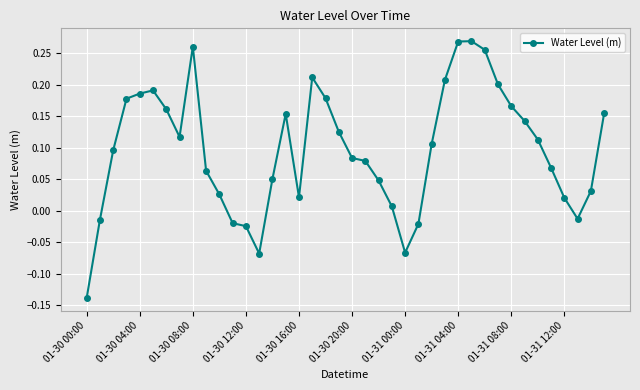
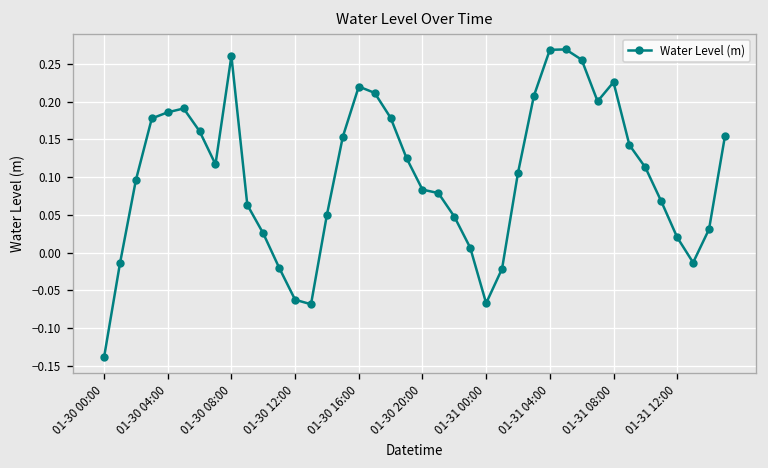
  {
    "01-30 00:00": -0.14,
    "01-30 04:00": 0.19,
    "01-30 08:00": 0.26,
-   "01-30 12:00": -0.02,
-   "01-30 16:00": 0.02,
+   "01-30 12:00": -0.06,
+   "01-30 16:00": 0.22,
    "01-30 20:00": 0.08,
    "01-31 00:00": -0.07,
    "01-31 04:00": 0.27,
-   "01-31 08:00": 0.17,
+   "01-31 08:00": 0.23,
    "01-31 12:00": 0.02
  }
